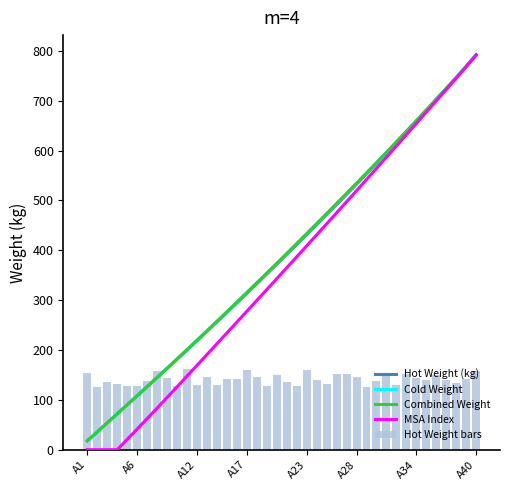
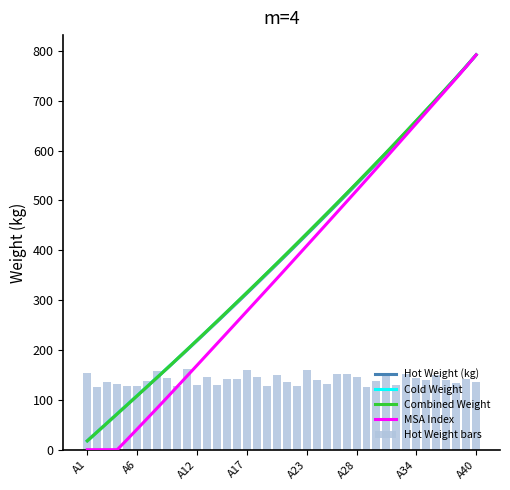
  {
    "Hot Weight bars": {
      "A1": 150,
      "A6": 130,
      "A12": 130,
      "A17": 160,
      "A23": 160,
      "A28": 150,
      "A34": 140,
-     "A40": 160
+     "A40": 140
    },
    "MSA Index": {
      "A1": 0,
      "A6": 40,
      "A12": 170,
      "A17": 280,
      "A23": 410,
      "A28": 520
    }
  }
